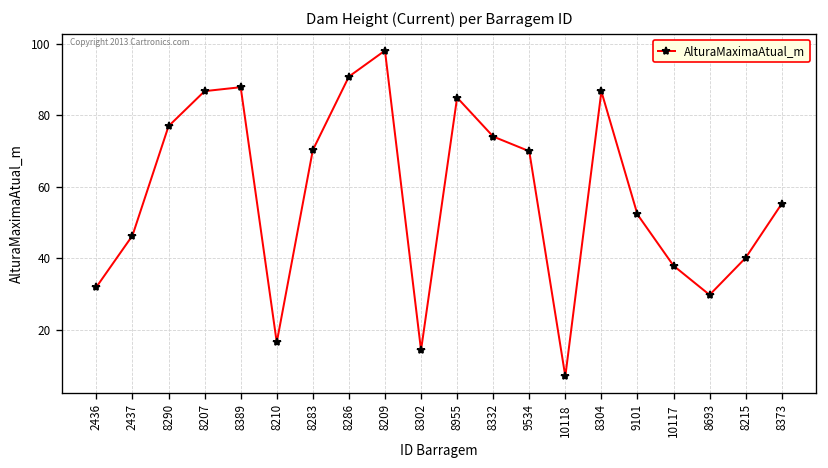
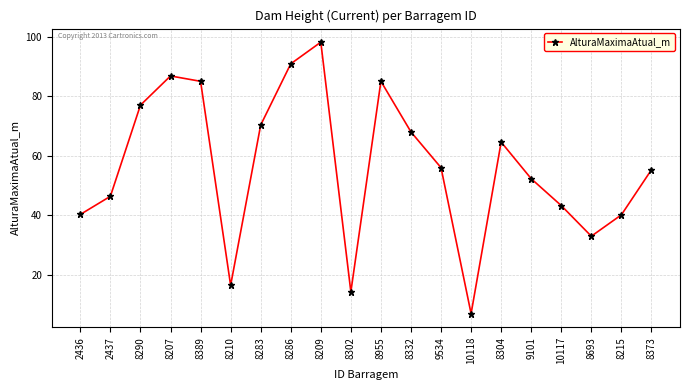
  {
-   "2436": 32,
+   "2436": 40,
    "2437": 46,
    "8290": 77,
    "8207": 87,
-   "8389": 88,
+   "8389": 85,
    "8210": 17,
    "8283": 70,
    "8286": 91,
    "8209": 98,
    "8302": 14,
    "8955": 85,
-   "8332": 74,
-   "9534": 70,
+   "8332": 68,
+   "9534": 56,
    "10118": 7,
-   "8304": 87,
+   "8304": 65,
    "9101": 52,
-   "10117": 38,
-   "8693": 30,
+   "10117": 43,
+   "8693": 33,
    "8215": 40,
    "8373": 55
  }
